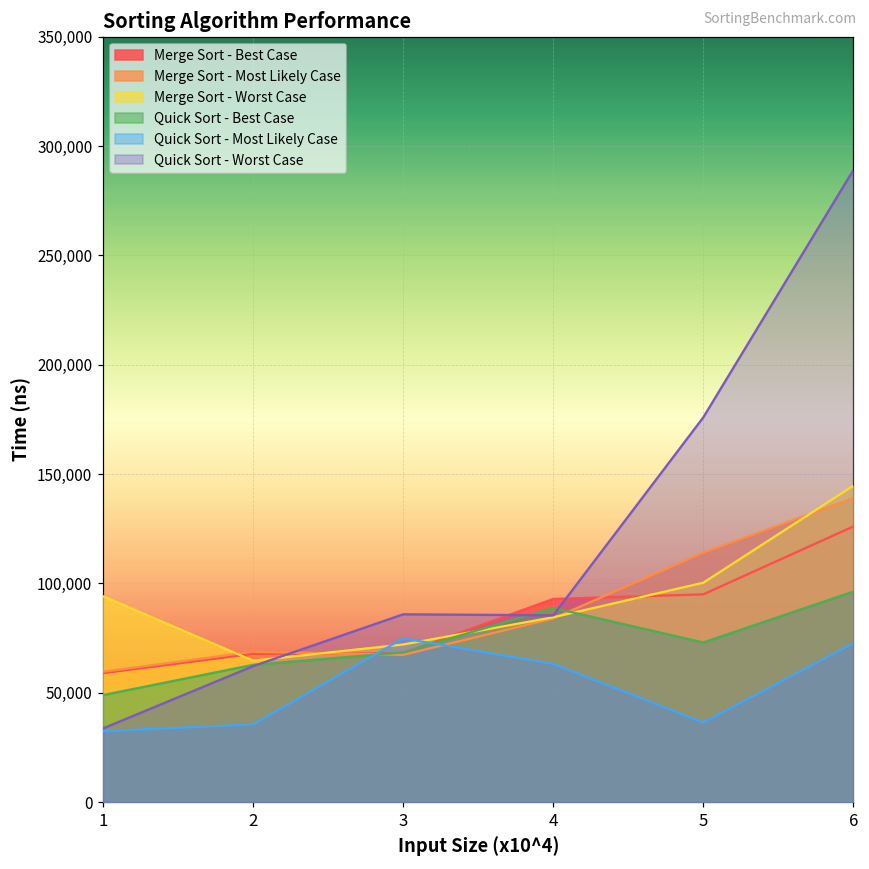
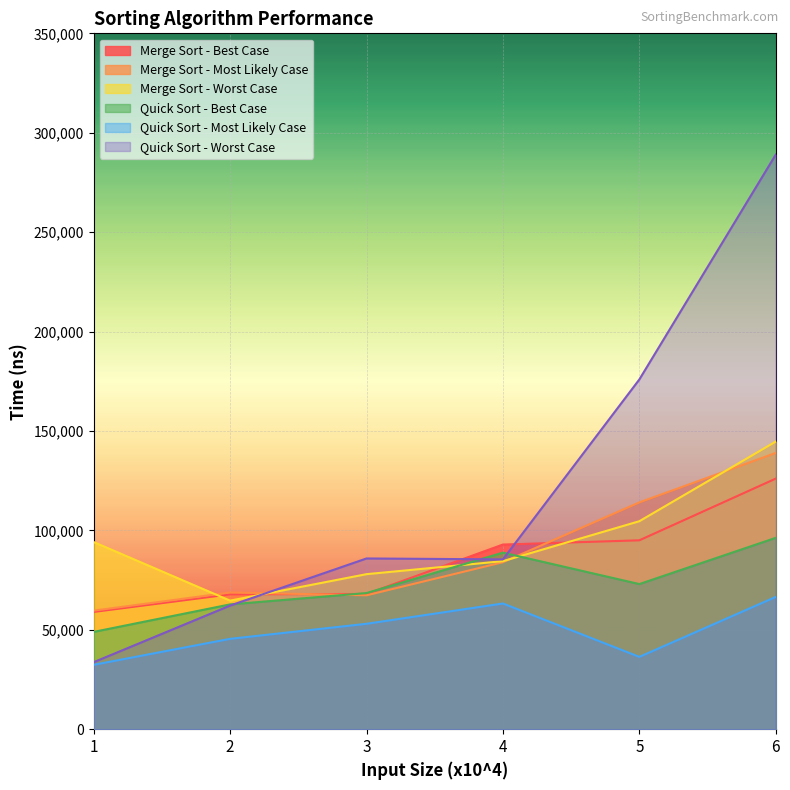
  {
    "Merge Sort - Best Case": {
      "4": "93,000",
      "5": "95,000",
      "6": "126,000"
    },
    "Merge Sort - Most Likely Case": {
      "5": "114,000",
      "6": "139,000"
    },
    "Merge Sort - Worst Case": {
      "1": "94,000",
      "2": "65,000",
-     "3": "72,000",
-     "5": "100,000",
+     "3": "78,000",
+     "5": "105,000",
      "6": "145,000"
    },
    "Quick Sort - Best Case": {
      "1": "49,000",
      "4": "89,000",
      "5": "73,000",
      "6": "96,000"
    },
    "Quick Sort - Most Likely Case": {
      "1": "32,000",
-     "2": "36,000",
-     "3": "75,000",
+     "2": "45,000",
+     "3": "53,000",
      "4": "63,000",
      "5": "36,000",
-     "6": "73,000"
+     "6": "67,000"
    },
    "Quick Sort - Worst Case": {
      "1": "34,000",
      "3": "86,000",
      "5": "176,000",
      "6": "289,000"
    }
  }
